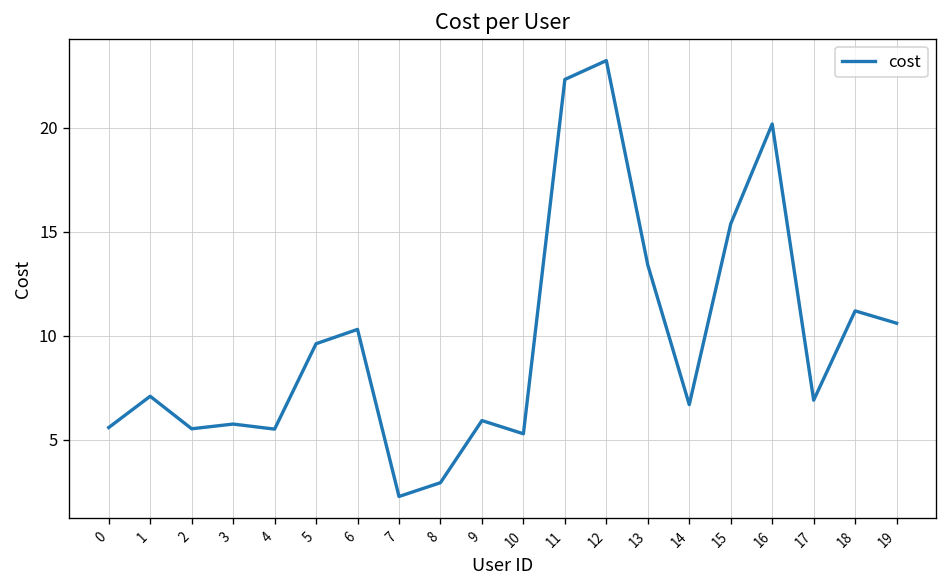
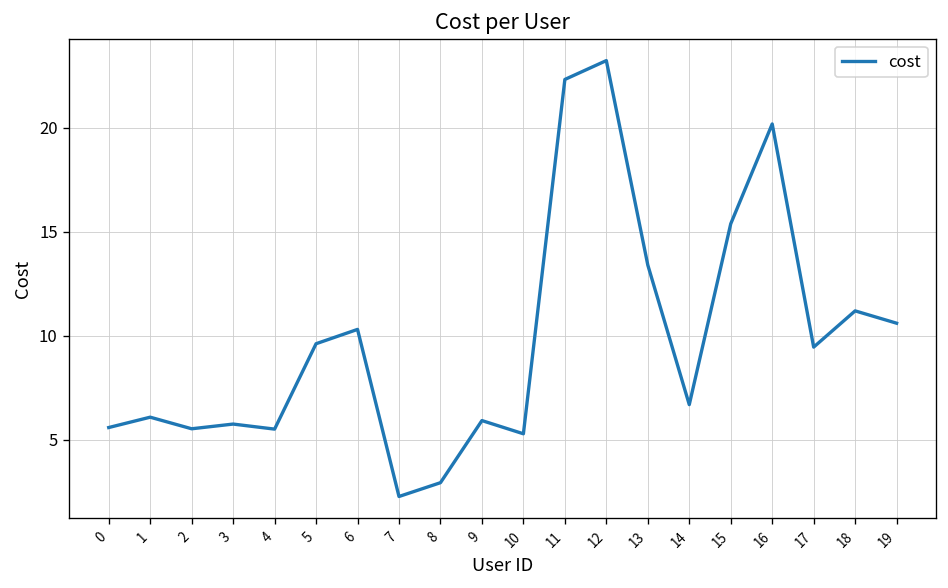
  {
    "0": 5.6,
-   "1": 7.1,
+   "1": 6.1,
    "2": 5.5,
    "3": 5.8,
    "4": 5.5,
    "5": 9.6,
    "6": 10.3,
    "7": 2.3,
    "8": 2.9,
    "9": 5.9,
    "10": 5.3,
    "11": 22.3,
    "12": 23.2,
    "13": 13.4,
    "14": 6.7,
    "15": 15.4,
    "16": 20.2,
-   "17": 6.9,
+   "17": 9.5,
    "18": 11.2,
    "19": 10.6
  }
